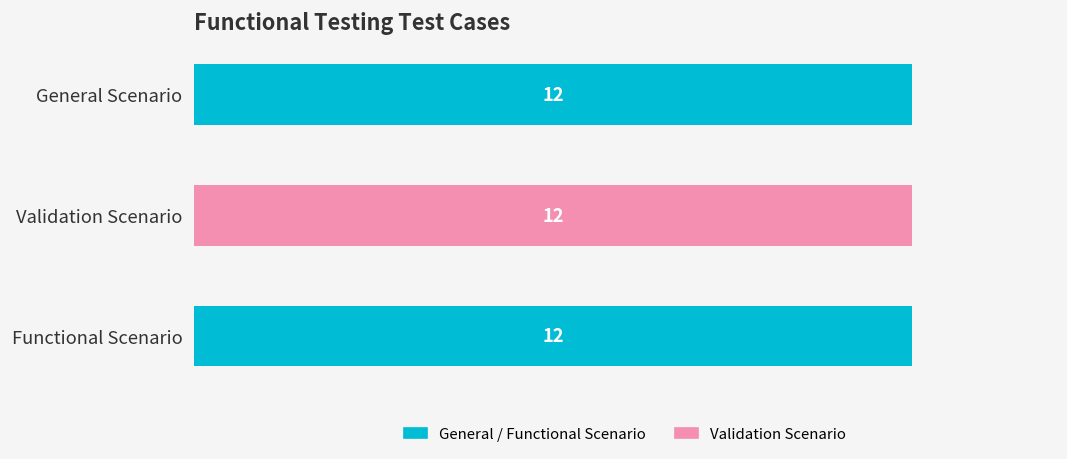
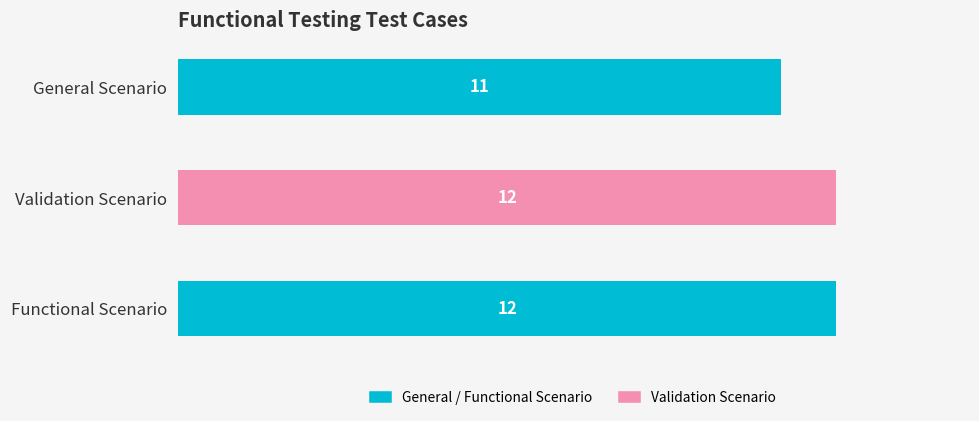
  {
-   "General Scenario": 12,
+   "General Scenario": 11,
    "Validation Scenario": 12,
    "Functional Scenario": 12
  }
